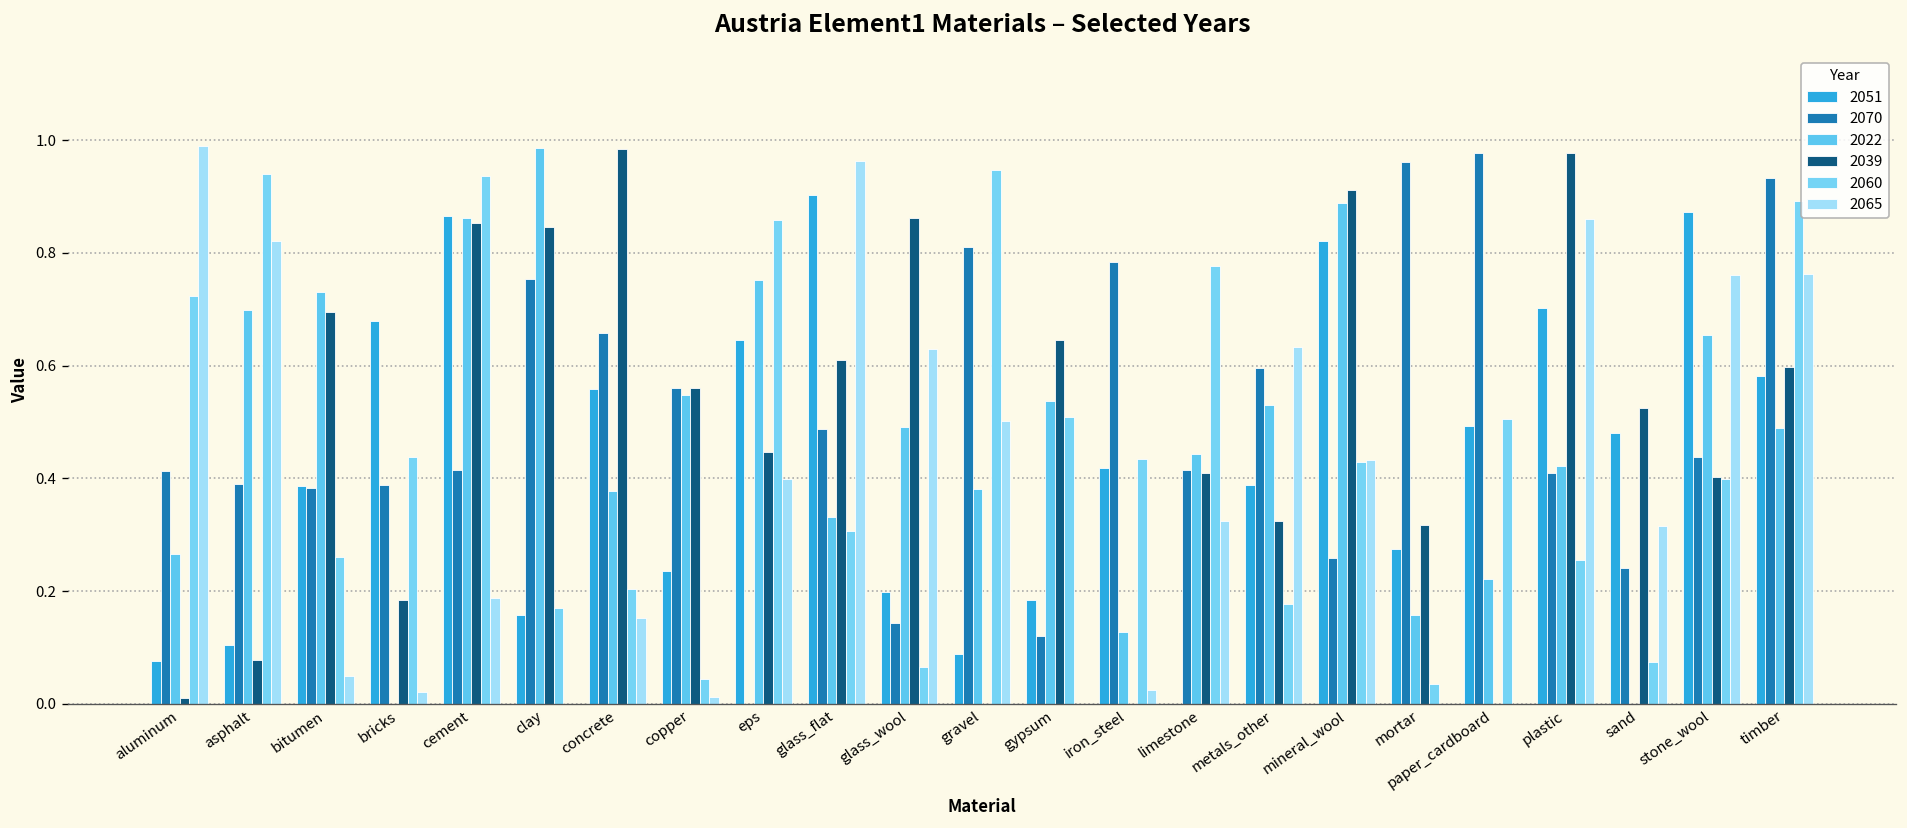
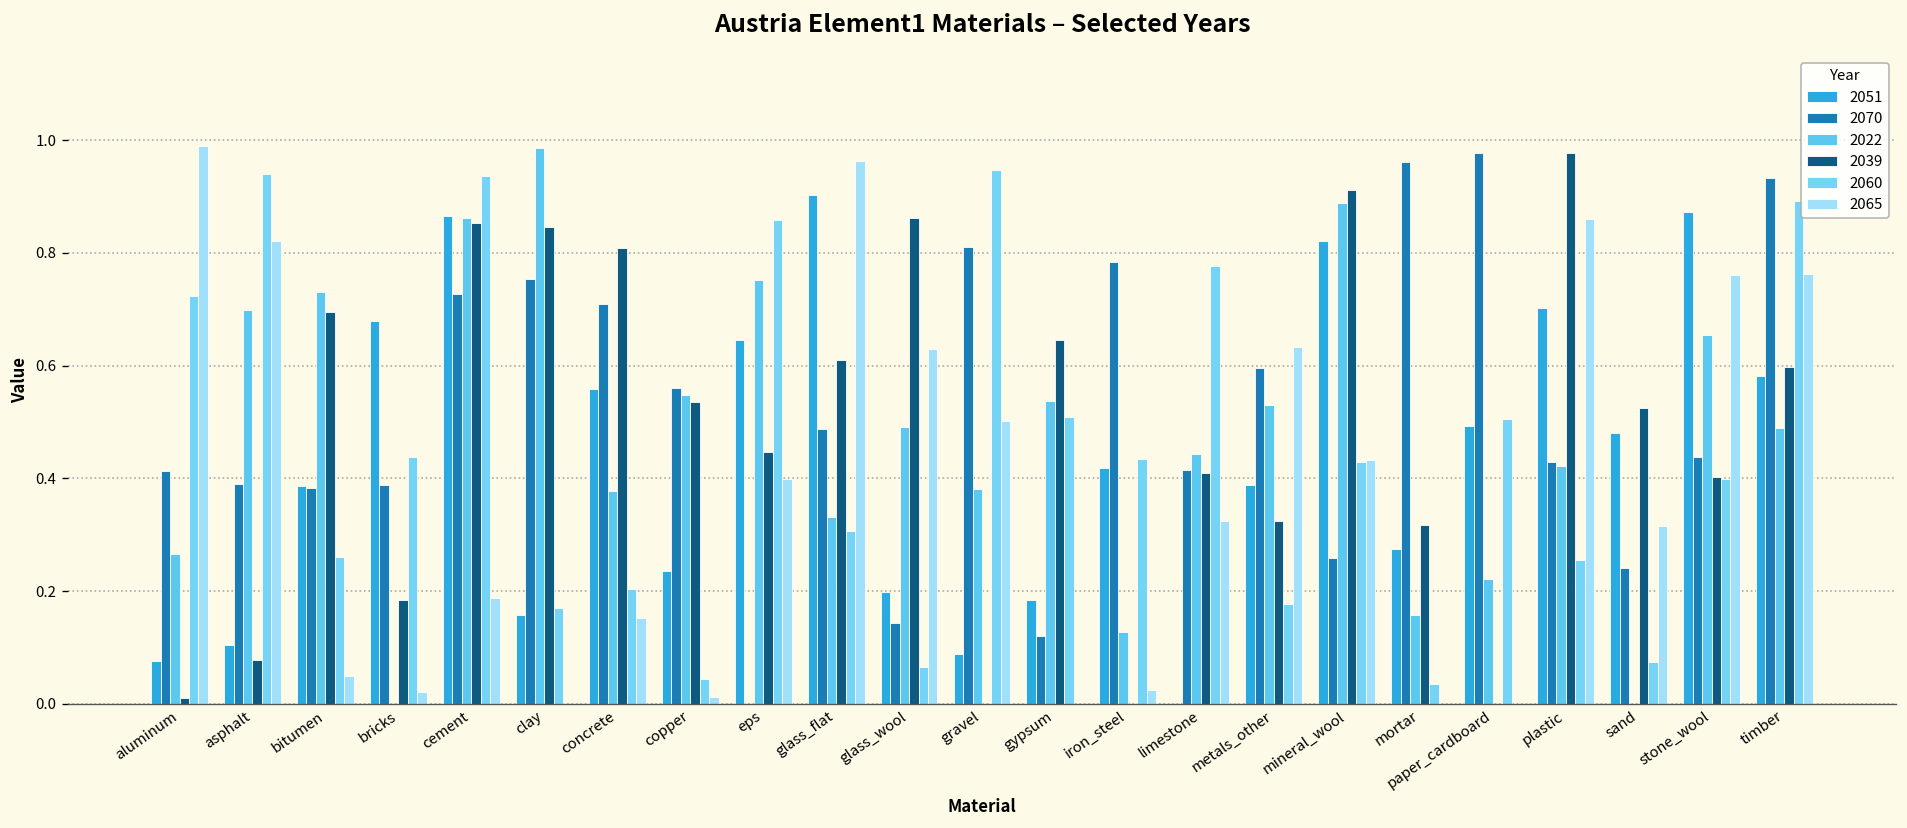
  {
    "2070": {
      "aluminum": 0.41,
      "asphalt": 0.39,
      "bitumen": 0.38,
      "bricks": 0.39,
-     "cement": 0.42,
+     "cement": 0.73,
      "clay": 0.75,
-     "concrete": 0.66,
+     "concrete": 0.71,
      "copper": 0.56,
      "eps": 0.00,
      "glass_flat": 0.49,
      "glass_wool": 0.14,
      "gravel": 0.81,
      "gypsum": 0.12,
      "iron_steel": 0.78,
      "limestone": 0.41,
      "metals_other": 0.60,
      "mineral_wool": 0.26,
      "mortar": 0.96,
      "paper_cardboard": 0.98,
-     "plastic": 0.41,
+     "plastic": 0.43,
      "sand": 0.24,
      "stone_wool": 0.44,
      "timber": 0.93
    },
    "2039": {
      "aluminum": 0.01,
      "asphalt": 0.08,
      "bitumen": 0.69,
      "bricks": 0.18,
      "cement": 0.85,
      "clay": 0.85,
-     "concrete": 0.99,
-     "copper": 0.56,
+     "concrete": 0.81,
+     "copper": 0.54,
      "eps": 0.45,
      "glass_flat": 0.61,
      "glass_wool": 0.86,
      "gravel": 0.00,
      "gypsum": 0.65,
      "iron_steel": 0.00,
      "limestone": 0.41,
      "metals_other": 0.32,
      "mineral_wool": 0.91,
      "mortar": 0.32,
      "paper_cardboard": 0.00,
      "plastic": 0.98,
      "sand": 0.52,
      "stone_wool": 0.40,
      "timber": 0.60
    }
  }
